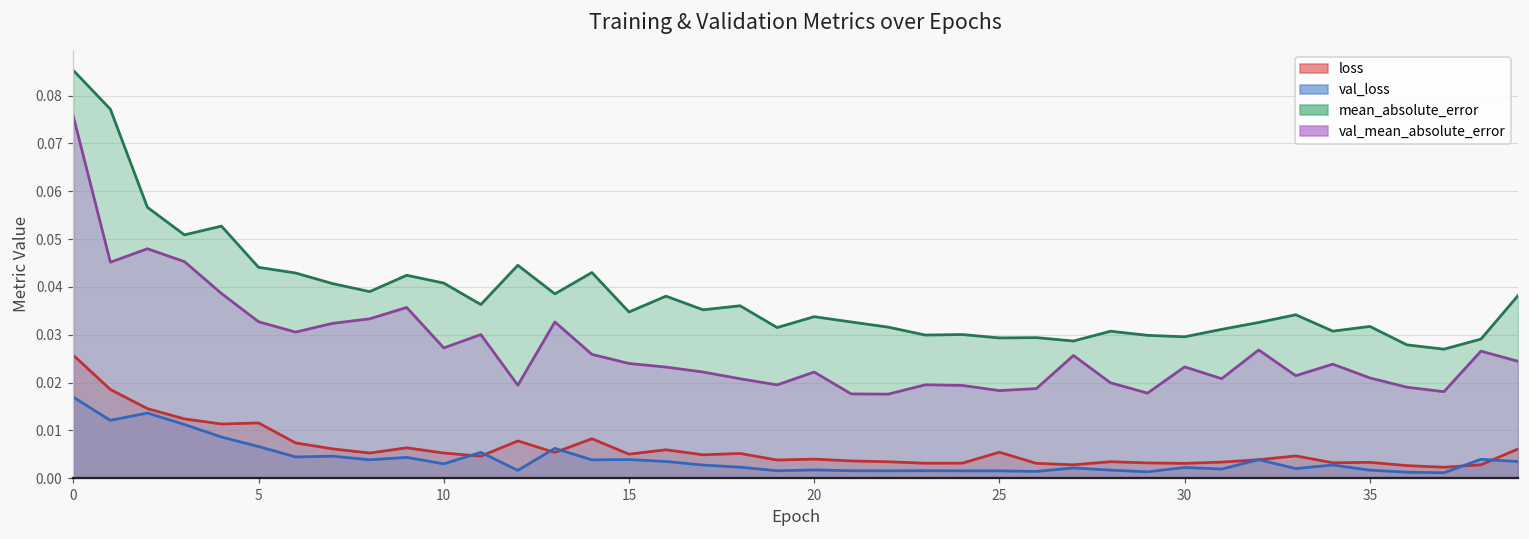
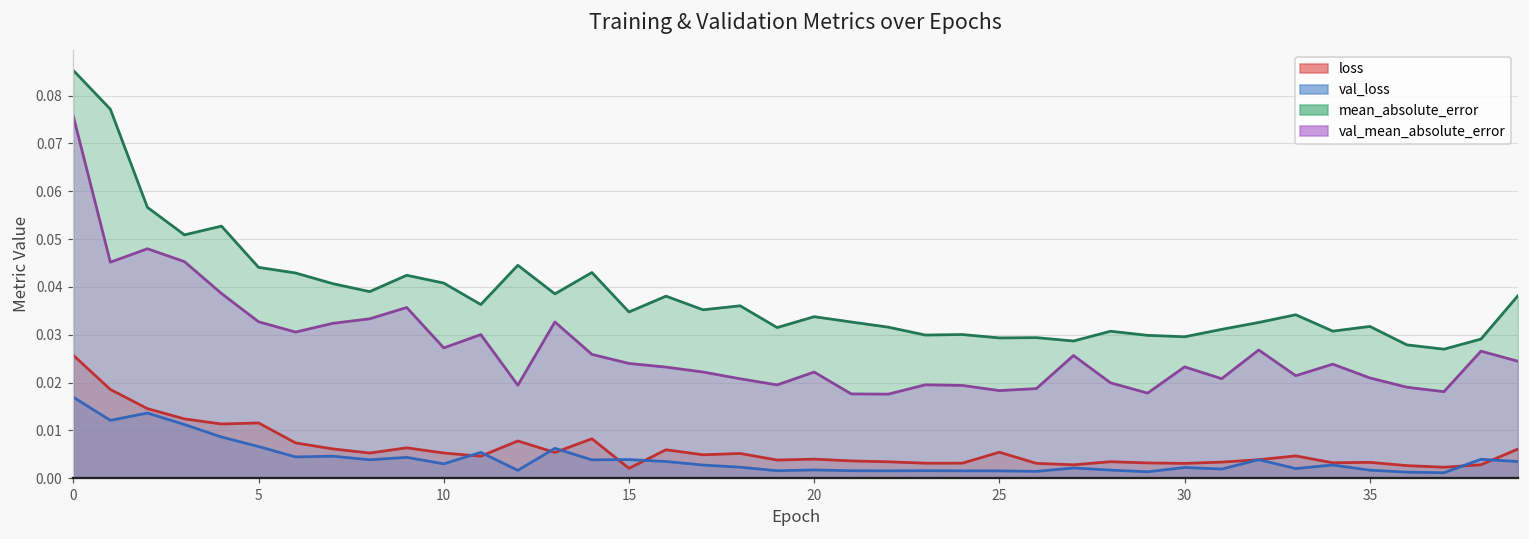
  {
    "loss": {
      "0": 0.026,
      "5": 0.012,
      "10": 0.005,
-     "15": 0.005,
+     "15": 0.002,
      "20": 0.004,
      "25": 0.005,
      "30": 0.003,
      "35": 0.003
    }
  }
